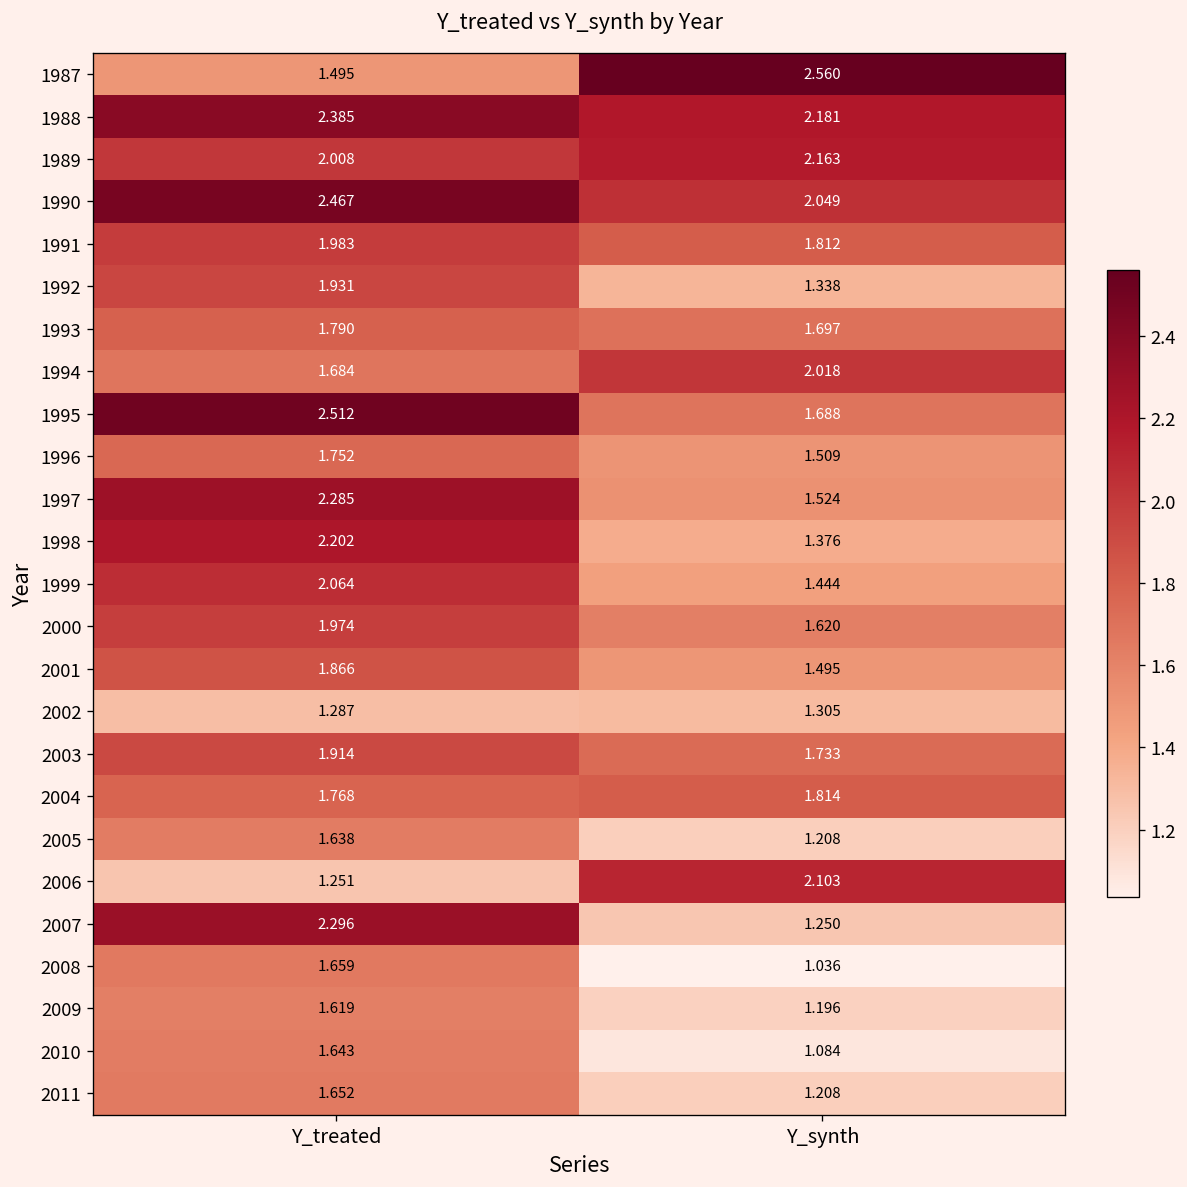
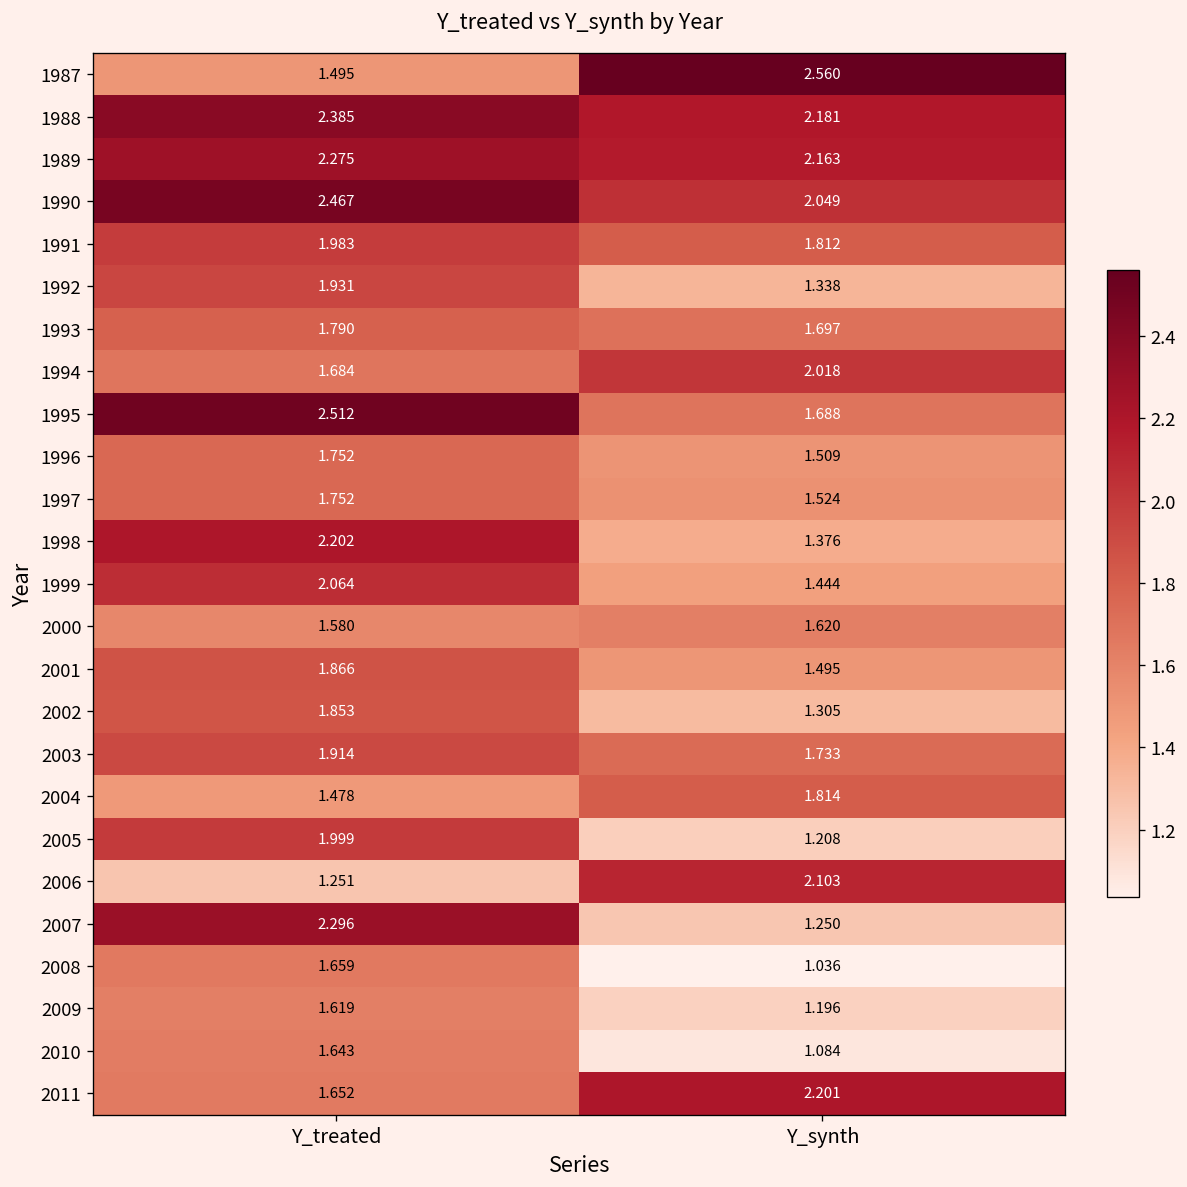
  {
    "1987": {
      "Y_treated": 1.495,
      "Y_synth": 2.560
    },
    "1988": {
      "Y_treated": 2.385,
      "Y_synth": 2.181
    },
    "1989": {
-     "Y_treated": 2.008,
+     "Y_treated": 2.275,
      "Y_synth": 2.163
    },
    "1990": {
      "Y_treated": 2.467,
      "Y_synth": 2.049
    },
    "1991": {
      "Y_treated": 1.983,
      "Y_synth": 1.812
    },
    "1992": {
      "Y_treated": 1.931,
      "Y_synth": 1.338
    },
    "1993": {
      "Y_treated": 1.790,
      "Y_synth": 1.697
    },
    "1994": {
      "Y_treated": 1.684,
      "Y_synth": 2.018
    },
    "1995": {
      "Y_treated": 2.512,
      "Y_synth": 1.688
    },
    "1996": {
      "Y_treated": 1.752,
      "Y_synth": 1.509
    },
    "1997": {
-     "Y_treated": 2.285,
+     "Y_treated": 1.752,
      "Y_synth": 1.524
    },
    "1998": {
      "Y_treated": 2.202,
      "Y_synth": 1.376
    },
    "1999": {
      "Y_treated": 2.064,
      "Y_synth": 1.444
    },
    "2000": {
-     "Y_treated": 1.974,
+     "Y_treated": 1.580,
      "Y_synth": 1.620
    },
    "2001": {
      "Y_treated": 1.866,
      "Y_synth": 1.495
    },
    "2002": {
-     "Y_treated": 1.287,
+     "Y_treated": 1.853,
      "Y_synth": 1.305
    },
    "2003": {
      "Y_treated": 1.914,
      "Y_synth": 1.733
    },
    "2004": {
-     "Y_treated": 1.768,
+     "Y_treated": 1.478,
      "Y_synth": 1.814
    },
    "2005": {
-     "Y_treated": 1.638,
+     "Y_treated": 1.999,
      "Y_synth": 1.208
    },
    "2006": {
      "Y_treated": 1.251,
      "Y_synth": 2.103
    },
    "2007": {
      "Y_treated": 2.296,
      "Y_synth": 1.250
    },
    "2008": {
      "Y_treated": 1.659,
      "Y_synth": 1.036
    },
    "2009": {
      "Y_treated": 1.619,
      "Y_synth": 1.196
    },
    "2010": {
      "Y_treated": 1.643,
      "Y_synth": 1.084
    },
    "2011": {
      "Y_treated": 1.652,
-     "Y_synth": 1.208
+     "Y_synth": 2.201
    }
  }
